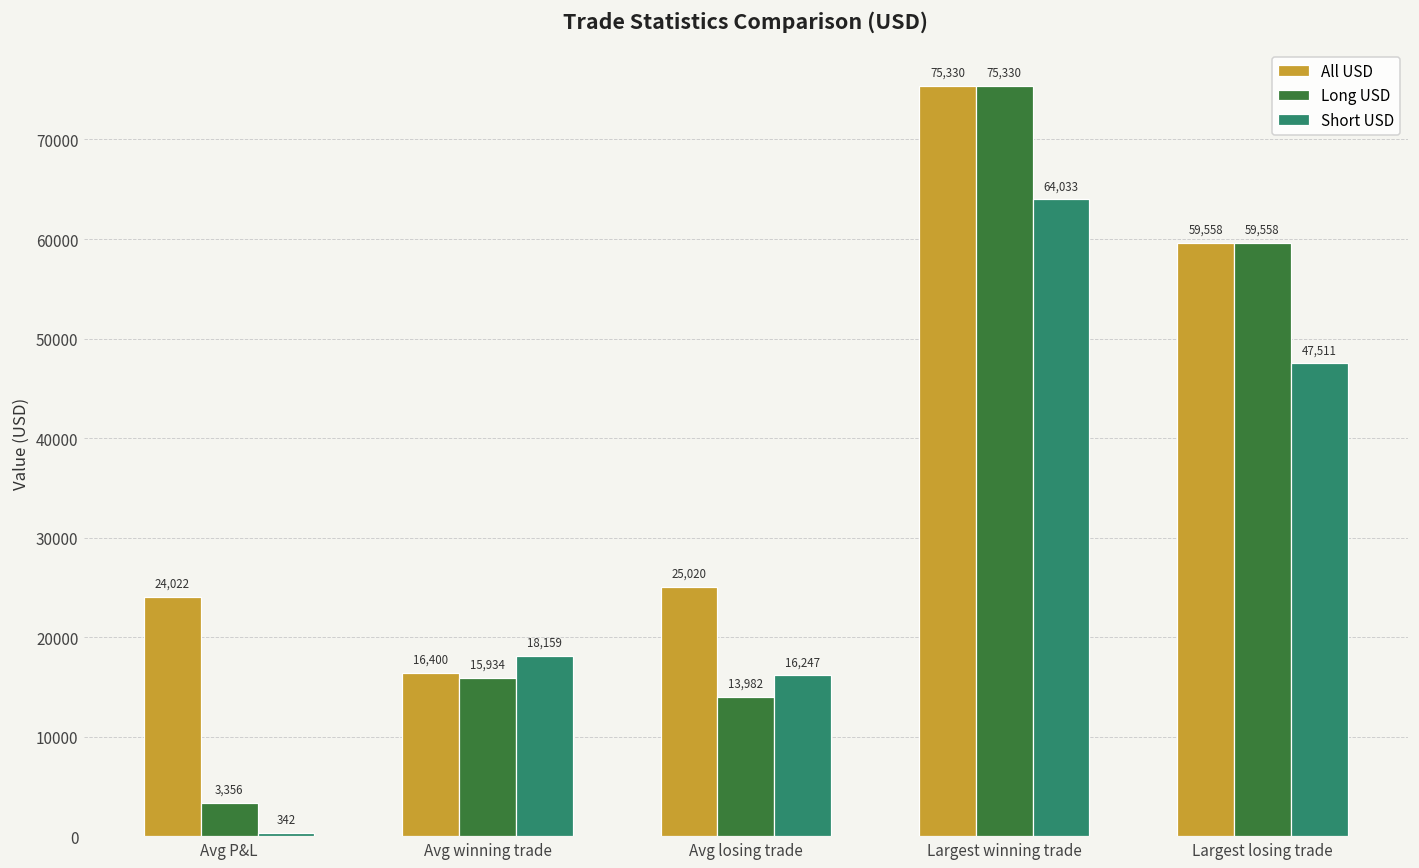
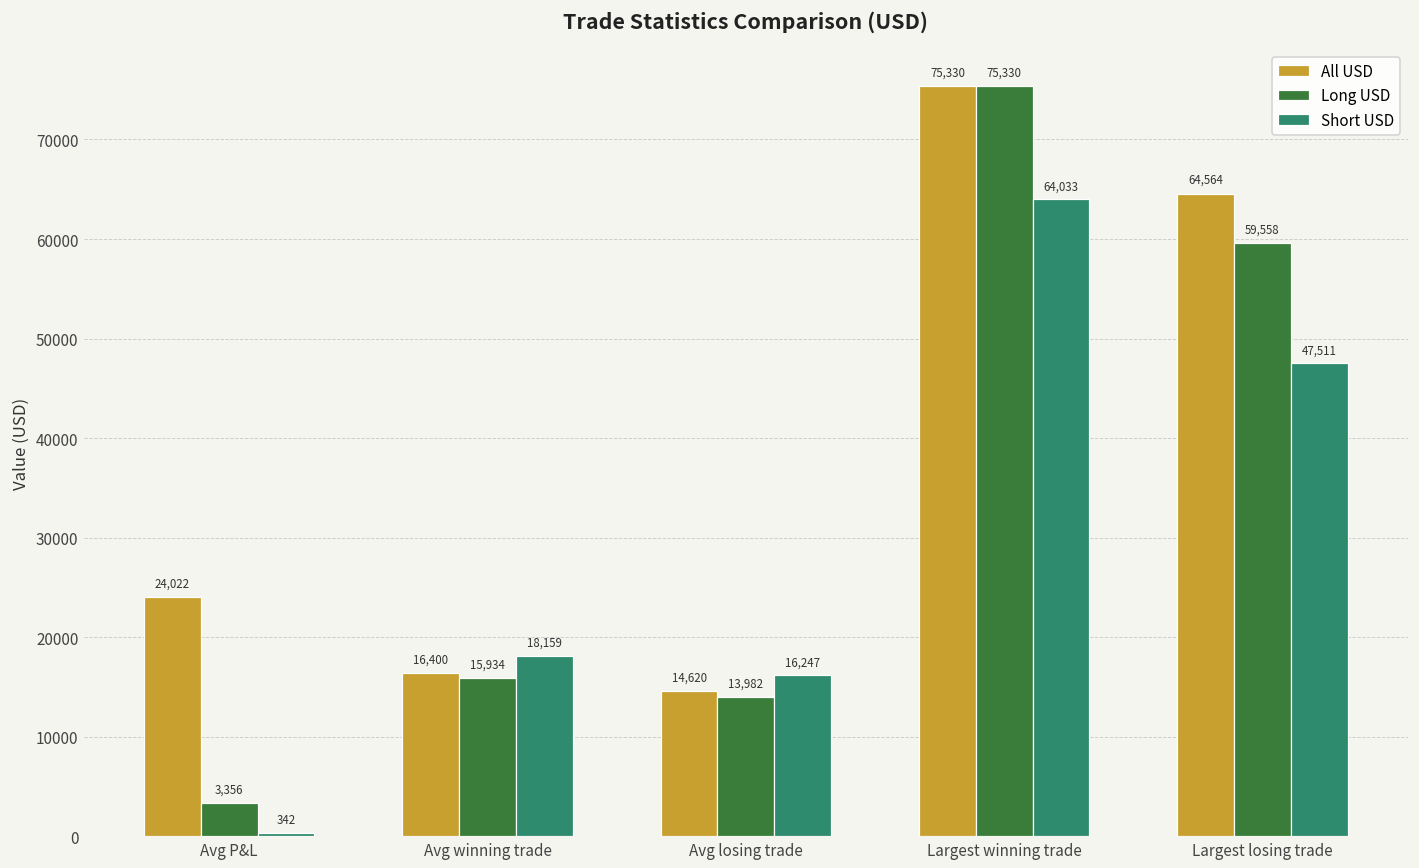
  {
    "All USD": {
      "Avg P&L": "24,022",
      "Avg winning trade": "16,400",
-     "Avg losing trade": "25,020",
+     "Avg losing trade": "14,620",
      "Largest winning trade": "75,330",
-     "Largest losing trade": "59,558"
+     "Largest losing trade": "64,564"
    }
  }
